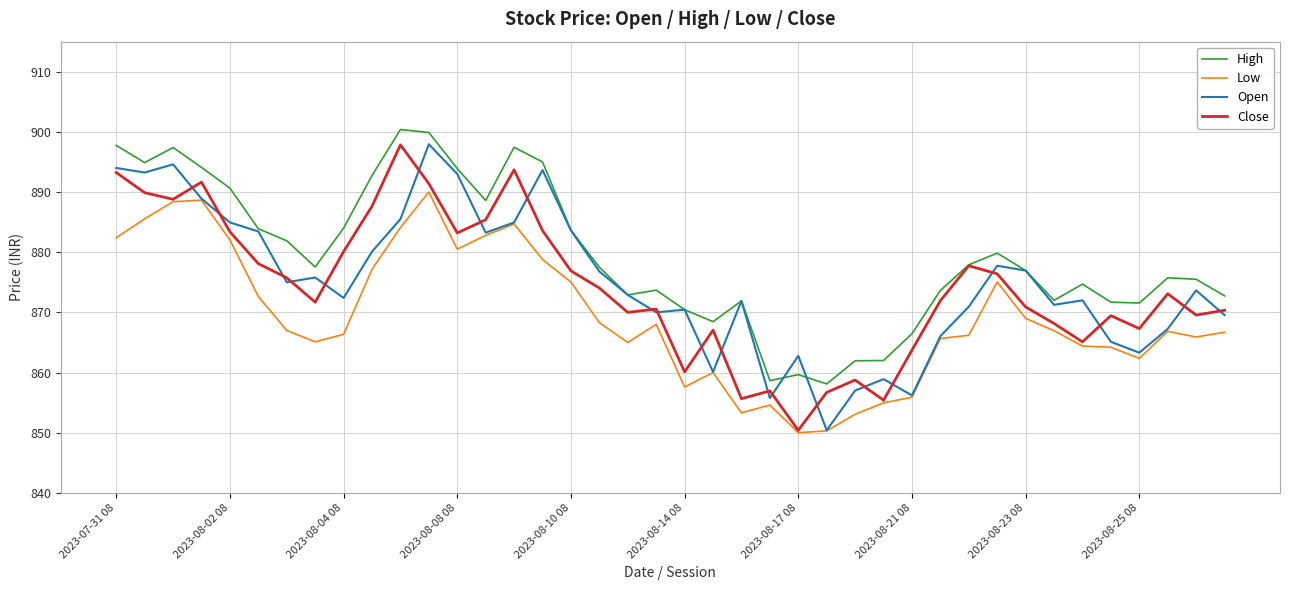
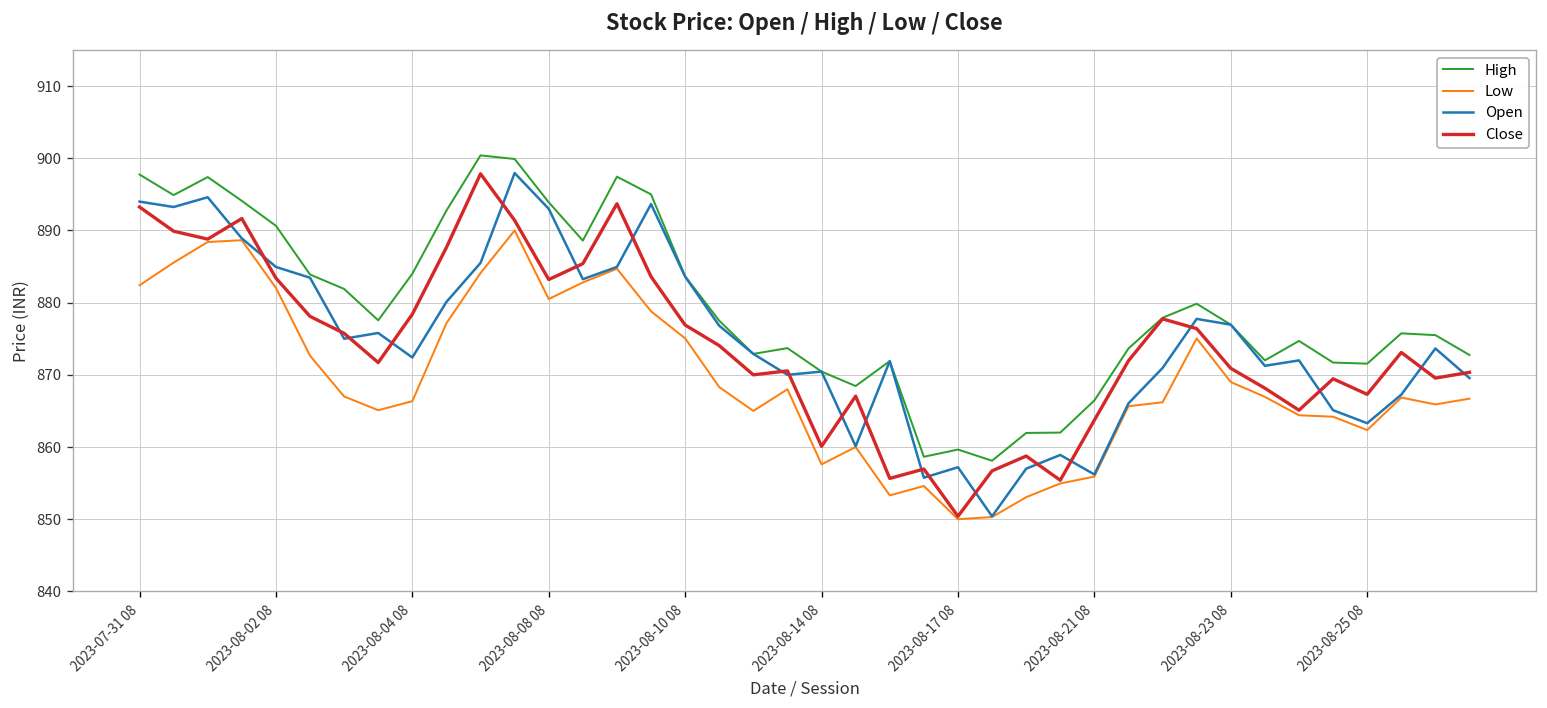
  {
    "High": {
      "2023-07-31 08": 898,
      "2023-08-02 08": 891,
      "2023-08-04 08": 884,
      "2023-08-08 08": 894,
      "2023-08-17 08": 860,
      "2023-08-21 08": 866,
      "2023-08-25 08": 872
    },
    "Low": {
      "2023-07-31 08": 882,
      "2023-08-02 08": 882,
      "2023-08-04 08": 866,
      "2023-08-08 08": 881,
      "2023-08-10 08": 875,
      "2023-08-14 08": 858,
      "2023-08-23 08": 869,
      "2023-08-25 08": 862
    },
    "Open": {
      "2023-07-31 08": 894,
      "2023-08-02 08": 885,
      "2023-08-04 08": 872,
      "2023-08-08 08": 893,
-     "2023-08-17 08": 863,
+     "2023-08-17 08": 857,
      "2023-08-25 08": 863
    },
    "Close": {
      "2023-07-31 08": 893,
      "2023-08-02 08": 883,
-     "2023-08-04 08": 880,
+     "2023-08-04 08": 878,
      "2023-08-08 08": 883,
      "2023-08-10 08": 877,
      "2023-08-14 08": 860,
      "2023-08-21 08": 864,
      "2023-08-23 08": 871,
      "2023-08-25 08": 867
    }
  }
